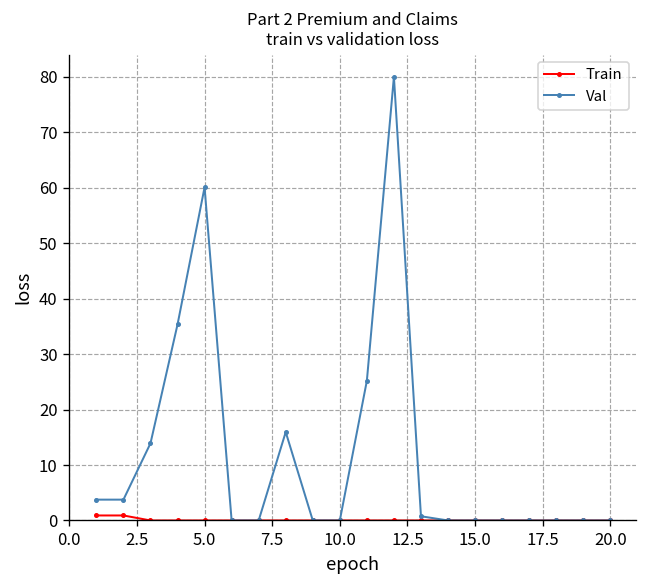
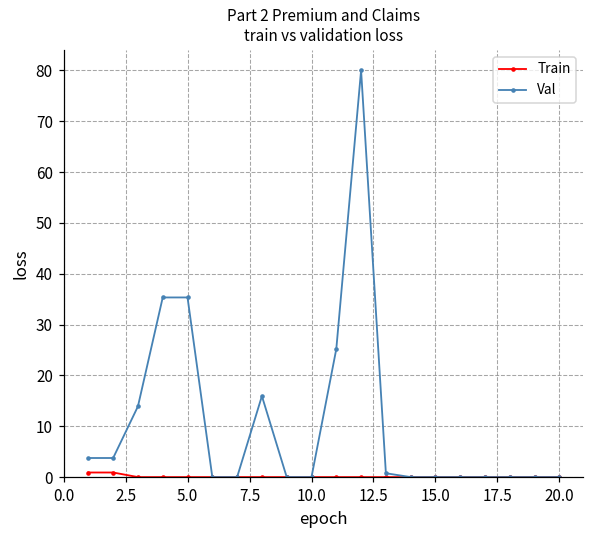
  {
    "Train": {
      "5.0": 0
    },
    "Val": {
-     "5.0": 60
+     "5.0": 35
    }
  }
